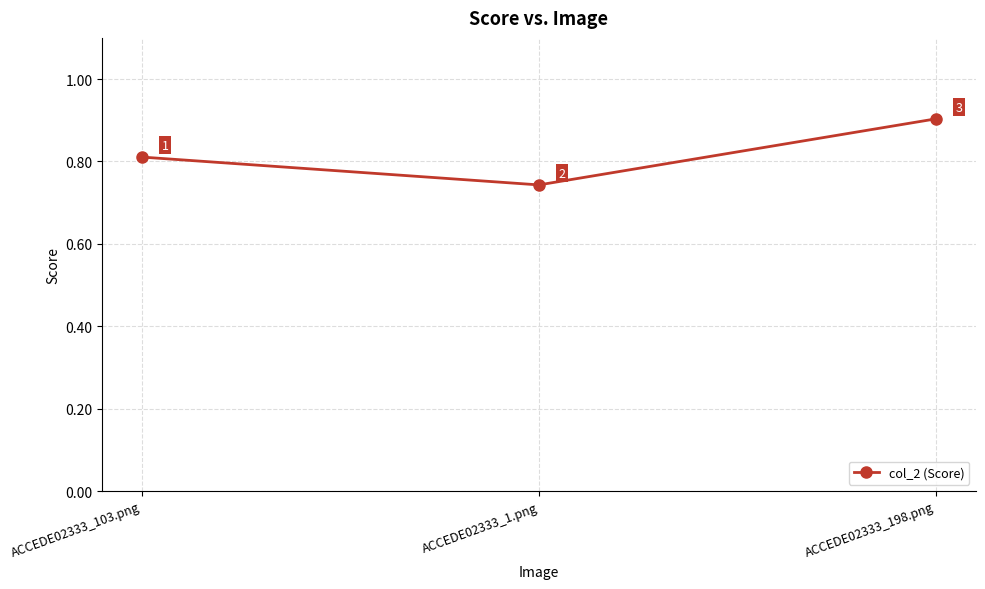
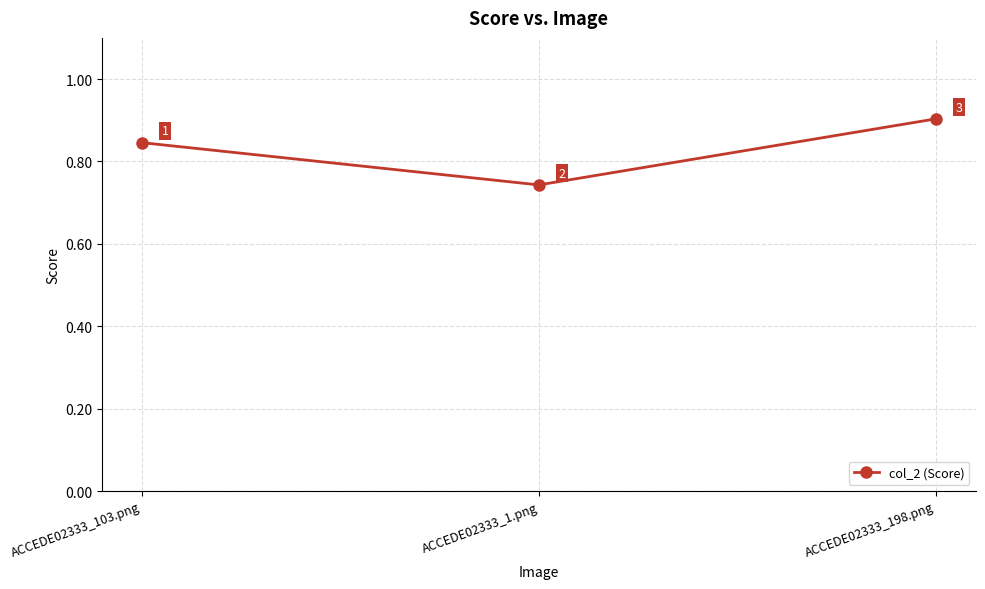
  {
-   "ACCEDE02333_103.png": 0.81
+   "ACCEDE02333_103.png": 0.85
  }
